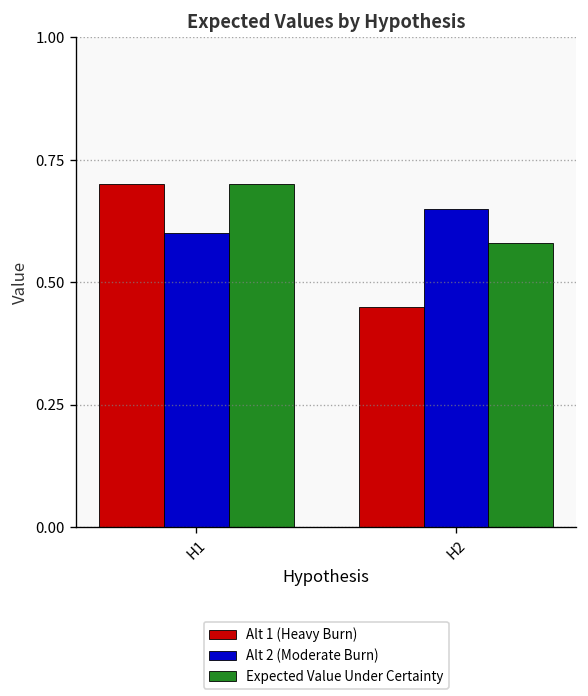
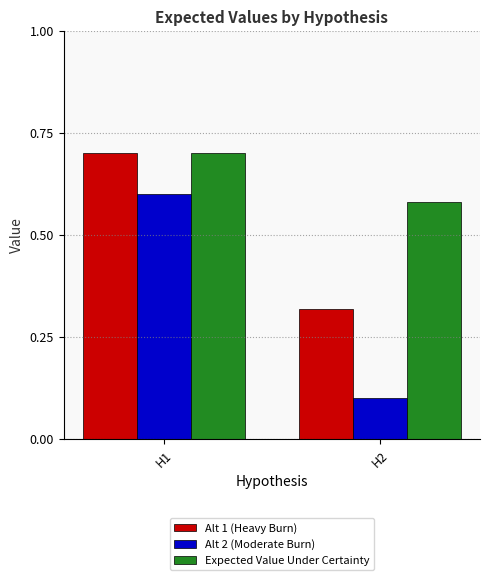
  {
    "Alt 1 (Heavy Burn)": {
      "H1": 0.70,
-     "H2": 0.45
+     "H2": 0.32
    },
    "Alt 2 (Moderate Burn)": {
      "H1": 0.60,
-     "H2": 0.65
+     "H2": 0.10
    },
    "Expected Value Under Certainty": {
      "H1": 0.70,
      "H2": 0.58
    }
  }
